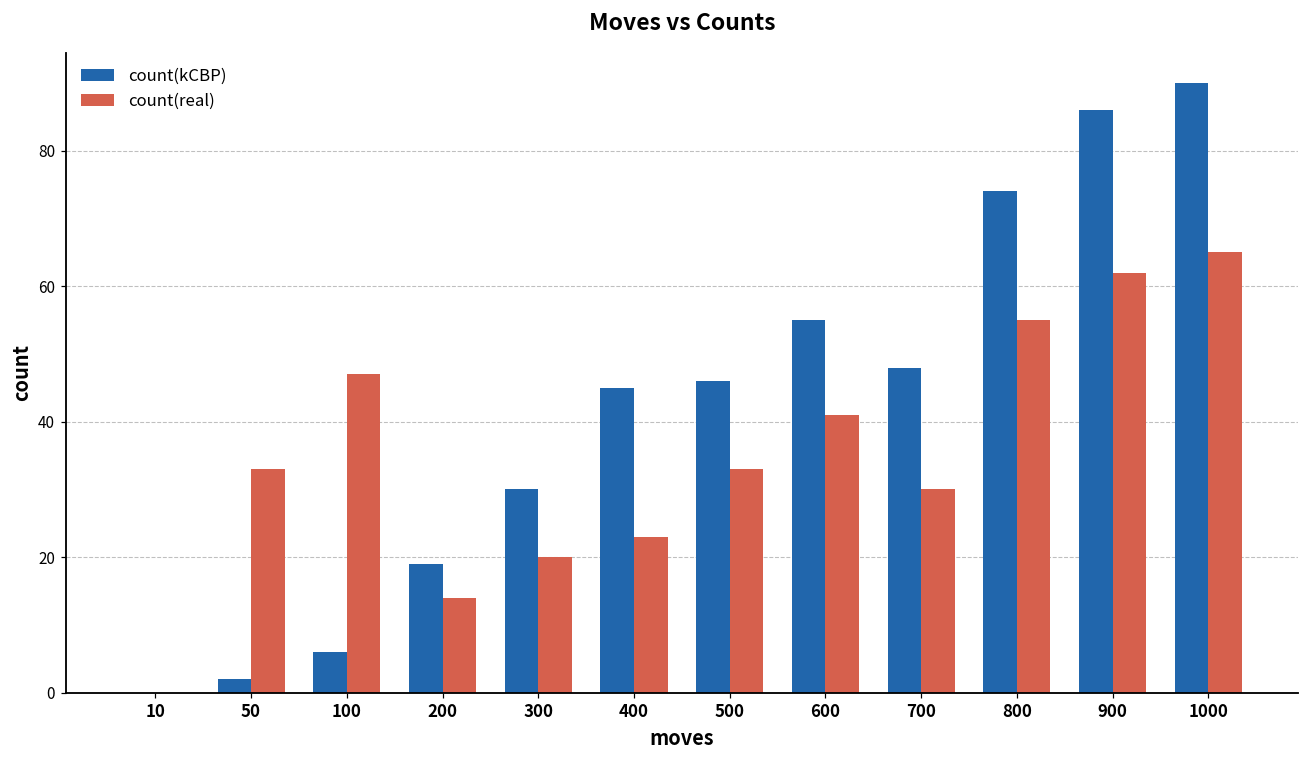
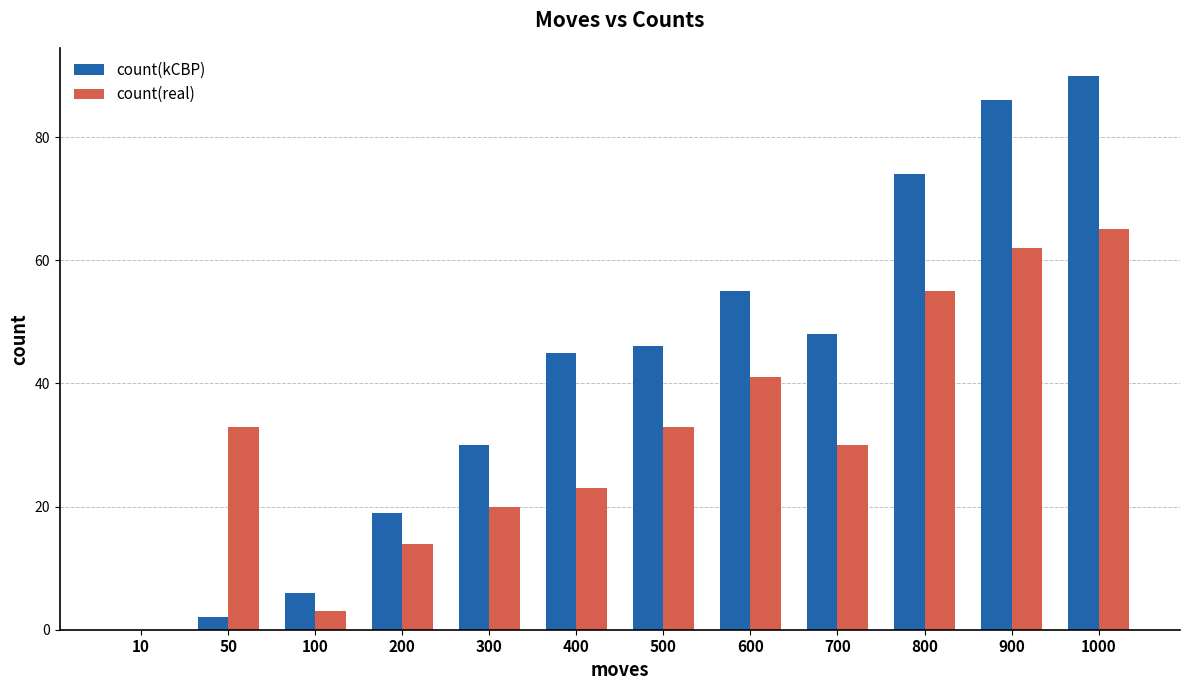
  {
    "count(kCBP)": {
      "10": 0,
      "50": 2,
      "100": 6,
      "200": 19,
      "300": 30,
      "400": 45,
      "500": 46,
      "600": 55,
      "700": 48,
      "800": 74,
      "900": 86,
      "1000": 90
    },
    "count(real)": {
      "10": 0,
      "50": 33,
-     "100": 47,
+     "100": 3,
      "200": 14,
      "300": 20,
      "400": 23,
      "500": 33,
      "600": 41,
      "700": 30,
      "800": 55,
      "900": 62,
      "1000": 65
    }
  }
